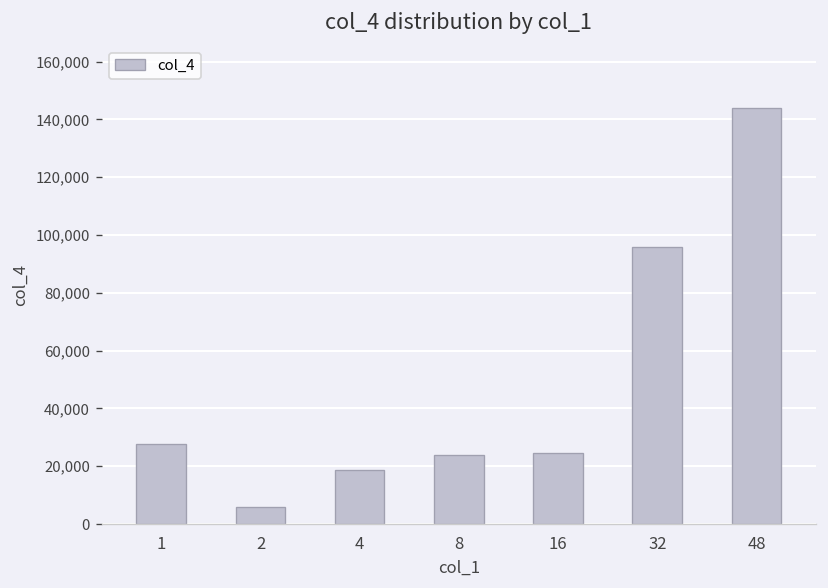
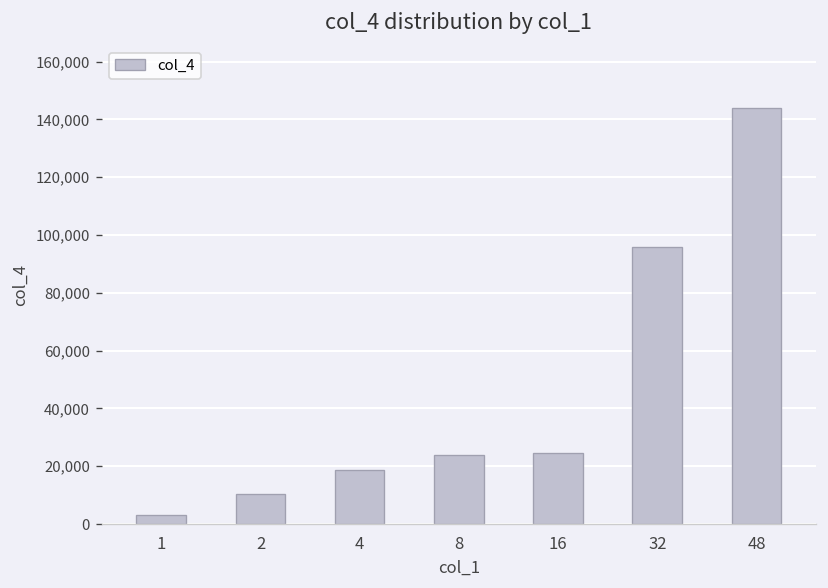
  {
-   "1": "28,000",
-   "2": "6,000",
+   "1": "3,000",
+   "2": "11,000",
    "4": "19,000",
    "8": "24,000",
    "16": "25,000",
    "32": "96,000",
    "48": "144,000"
  }
